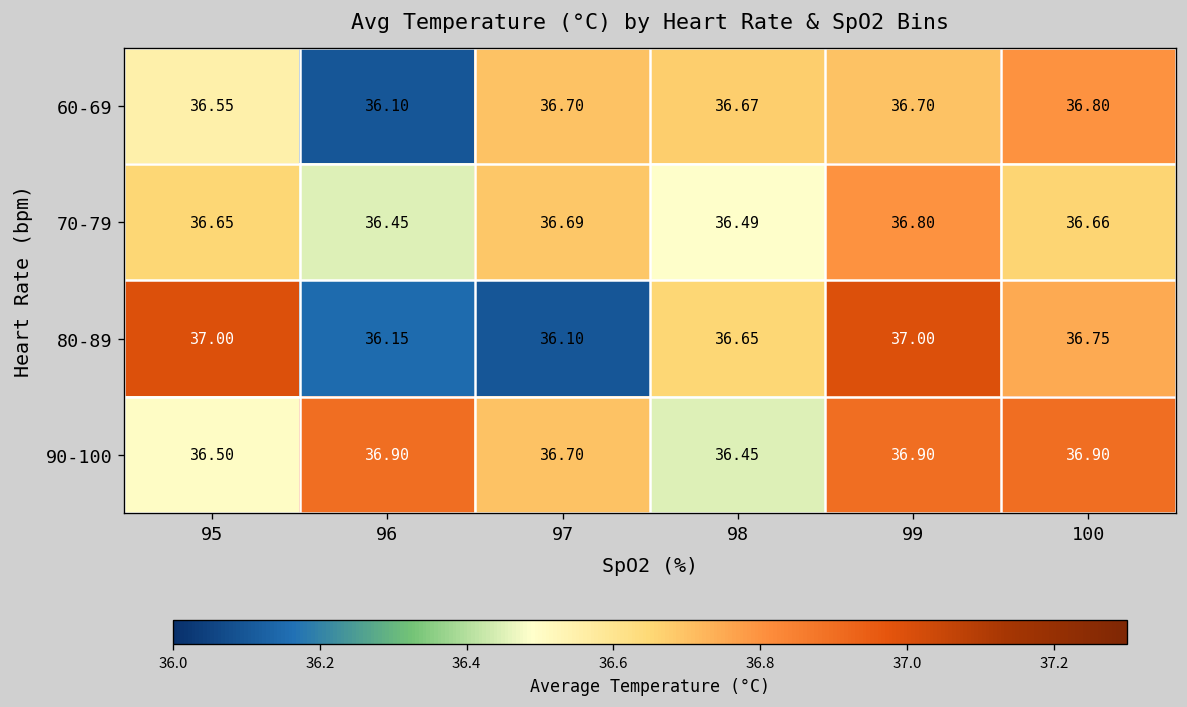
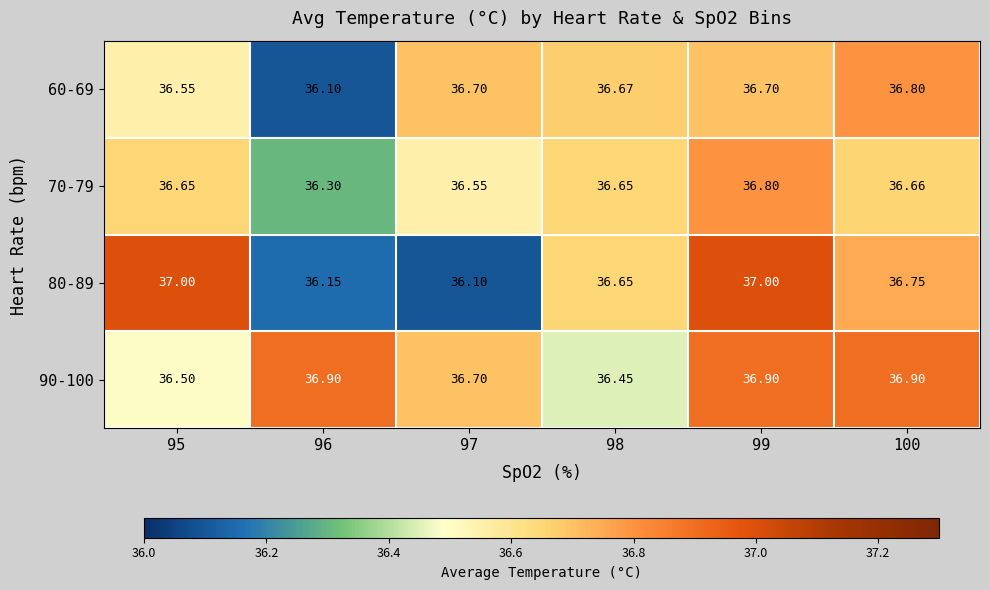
  {
    "60-69": {
      "95": 36.55,
      "96": 36.10,
      "97": 36.70,
      "98": 36.67,
      "99": 36.70,
      "100": 36.80
    },
    "70-79": {
      "95": 36.65,
-     "96": 36.45,
-     "97": 36.69,
-     "98": 36.49,
+     "96": 36.30,
+     "97": 36.55,
+     "98": 36.65,
      "99": 36.80,
      "100": 36.66
    },
    "80-89": {
      "95": 37.00,
      "96": 36.15,
      "97": 36.10,
      "98": 36.65,
      "99": 37.00,
      "100": 36.75
    },
    "90-100": {
      "95": 36.50,
      "96": 36.90,
      "97": 36.70,
      "98": 36.45,
      "99": 36.90,
      "100": 36.90
    }
  }
